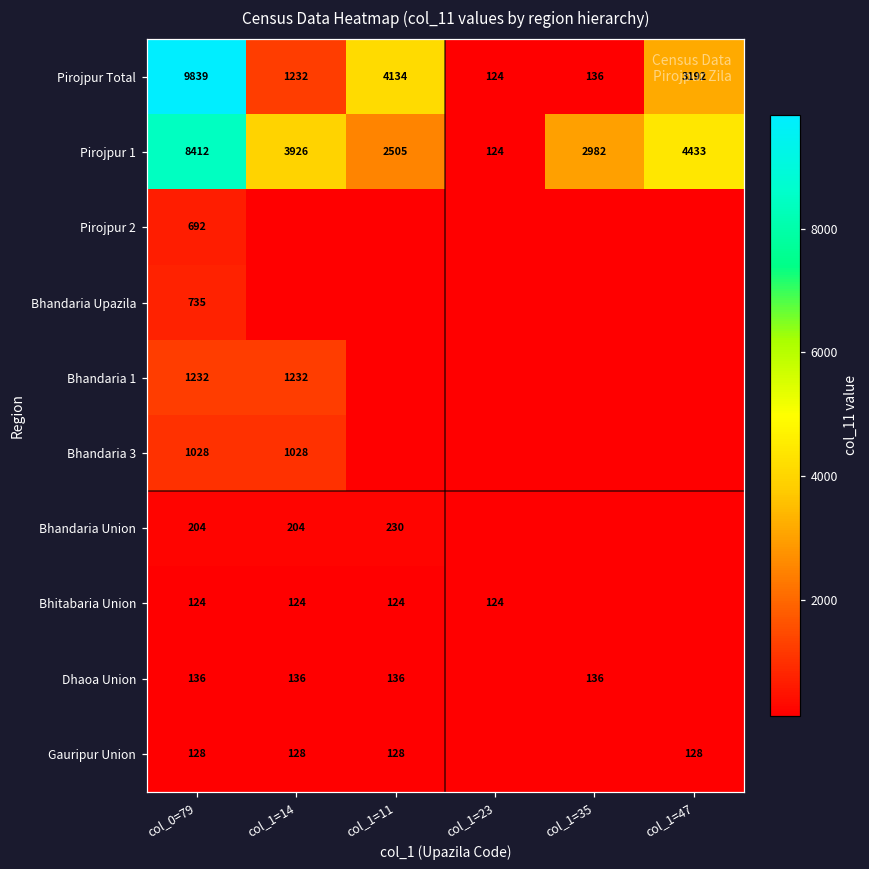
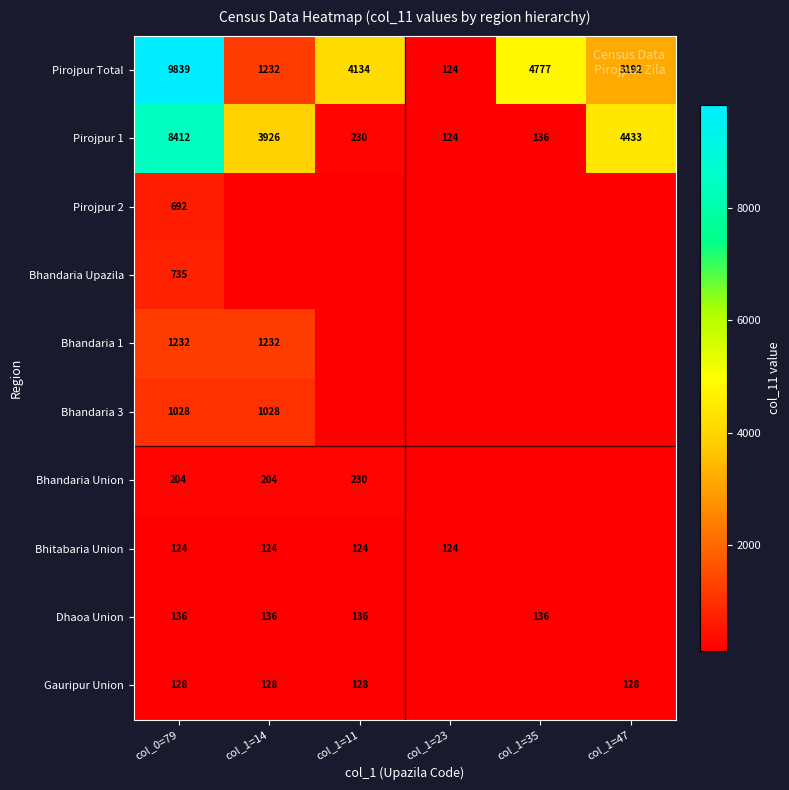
  {
    "Pirojpur Total": {
      "col_0=79": 9839,
      "col_1=14": 1232,
      "col_1=11": 4134,
      "col_1=23": 124,
-     "col_1=35": 136
+     "col_1=35": 4777
    },
    "Pirojpur 1": {
      "col_0=79": 8412,
      "col_1=14": 3926,
-     "col_1=11": 2505,
+     "col_1=11": 230,
      "col_1=23": 124,
-     "col_1=35": 2982,
+     "col_1=35": 136,
      "col_1=47": 4433
    },
    "Pirojpur 2": {
      "col_0=79": 692
    },
    "Bhandaria Upazila": {
      "col_0=79": 735
    },
    "Bhandaria 1": {
      "col_0=79": 1232,
      "col_1=14": 1232
    },
    "Bhandaria 3": {
      "col_0=79": 1028,
      "col_1=14": 1028
    },
    "Bhandaria Union": {
      "col_0=79": 204,
      "col_1=14": 204,
      "col_1=11": 230
    },
    "Bhitabaria Union": {
      "col_0=79": 124,
      "col_1=14": 124,
      "col_1=11": 124,
      "col_1=23": 124
    },
    "Dhaoa Union": {
      "col_0=79": 136,
      "col_1=14": 136,
      "col_1=11": 136,
      "col_1=35": 136
    },
    "Gauripur Union": {
      "col_0=79": 128,
      "col_1=14": 128,
      "col_1=11": 128,
      "col_1=47": 128
    }
  }
